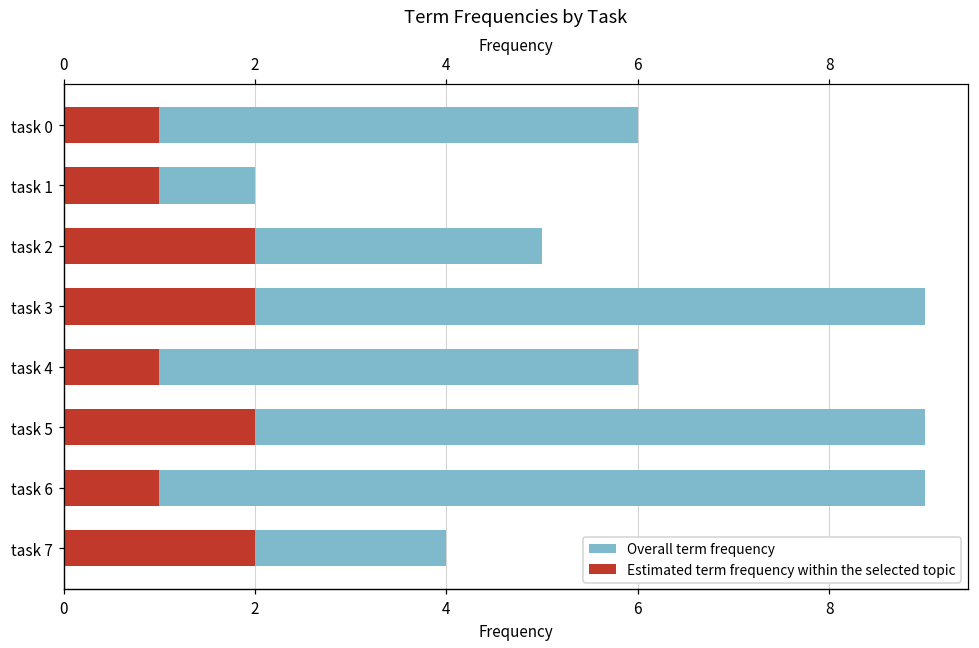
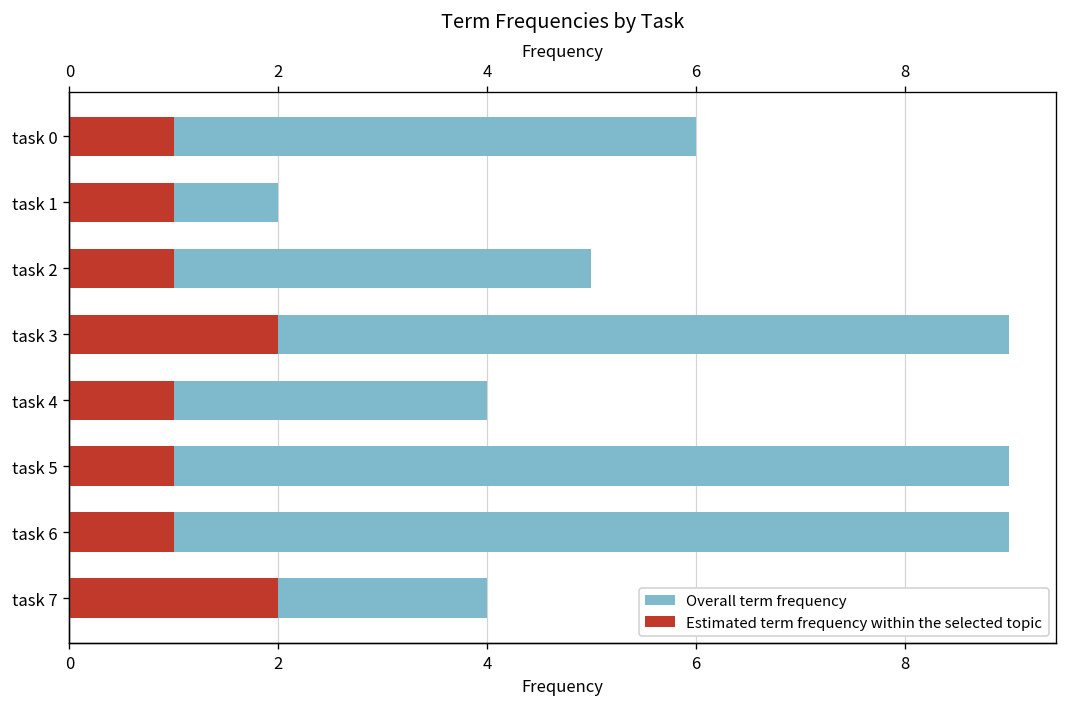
  {
    "Overall term frequency": {
      "task 0": 6,
      "task 1": 2,
      "task 2": 5,
      "task 3": 9,
-     "task 4": 6,
+     "task 4": 4,
      "task 5": 9,
      "task 6": 9,
      "task 7": 4
    },
    "Estimated term frequency within the selected topic": {
-     "task 2": 2,
-     "task 5": 2
+     "task 2": 1,
+     "task 5": 1
    }
  }
